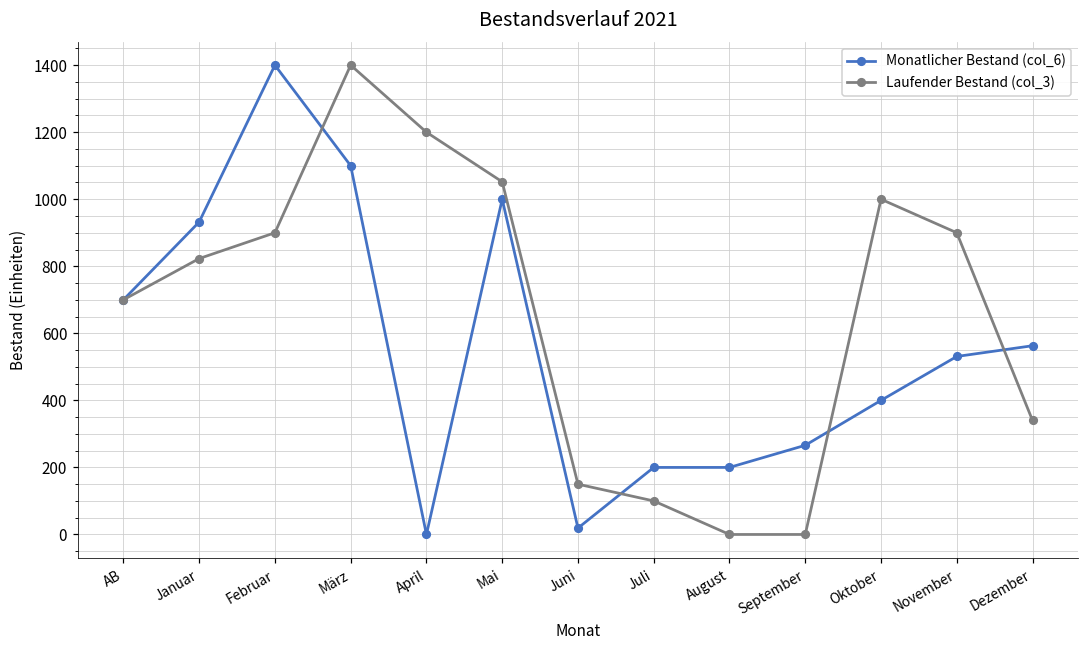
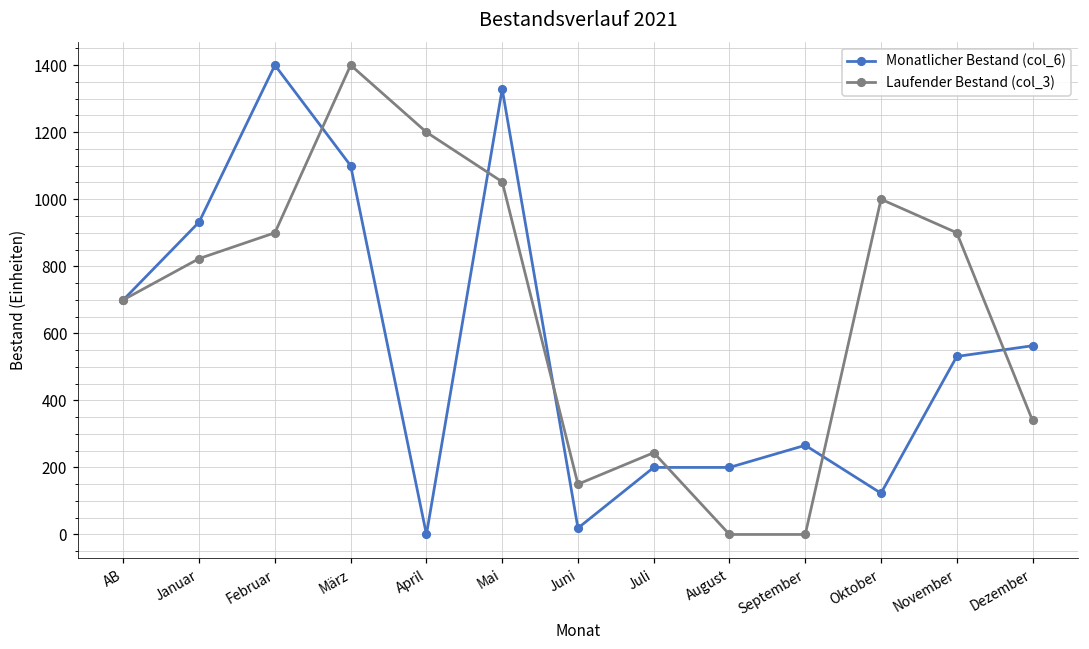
  {
    "Monatlicher Bestand (col_6)": {
      "Januar": 930,
      "Februar": 1400,
      "März": 1100,
      "April": 0,
-     "Mai": 1000,
+     "Mai": 1330,
      "Juni": 20,
      "Juli": 200,
      "August": 200,
      "September": 270,
-     "Oktober": 400,
+     "Oktober": 120,
      "November": 530,
      "Dezember": 560
    },
    "Laufender Bestand (col_3)": {
      "Januar": 820,
      "Februar": 900,
      "März": 1400,
      "April": 1200,
      "Mai": 1050,
      "Juni": 150,
-     "Juli": 100,
+     "Juli": 240,
      "August": 0,
      "September": 0,
      "Oktober": 1000,
      "November": 900,
      "Dezember": 340
    }
  }
